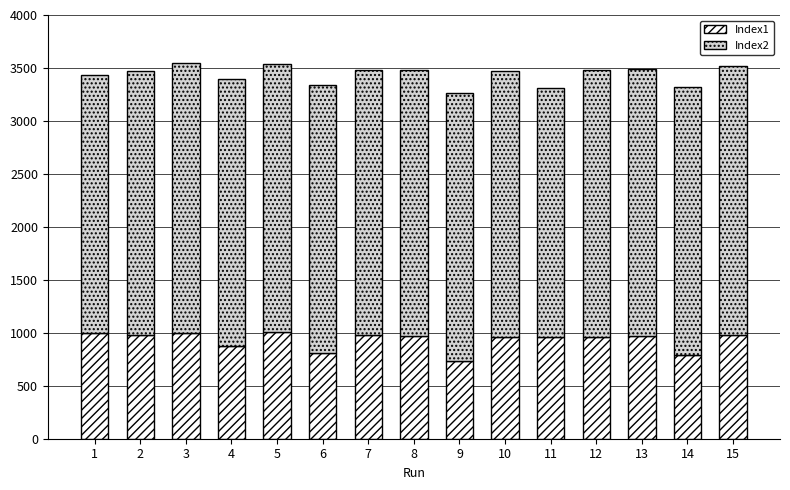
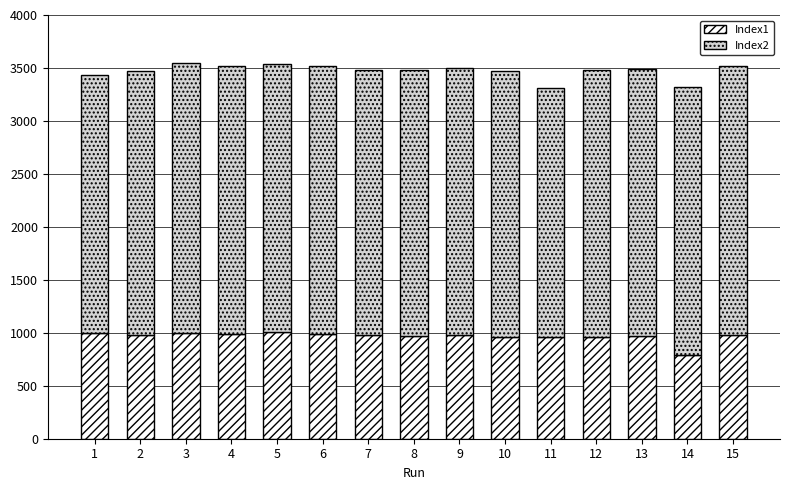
  {
    "Index1": {
      "1": 1000,
      "2": 980,
      "3": 1000,
-     "4": 870,
+     "4": 990,
      "5": 1010,
-     "6": 810,
+     "6": 990,
      "7": 980,
      "8": 970,
-     "9": 740,
+     "9": 980,
      "10": 960,
      "11": 960,
      "12": 960,
      "13": 970,
      "14": 790,
      "15": 980
    },
    "Index2": {
      "1": 2440,
      "2": 2500,
      "3": 2550,
      "4": 2530,
      "5": 2530,
      "6": 2530,
      "7": 2510,
      "8": 2510,
      "9": 2520,
      "10": 2510,
      "11": 2350,
      "12": 2510,
      "13": 2520,
      "14": 2530,
      "15": 2530
    }
  }
